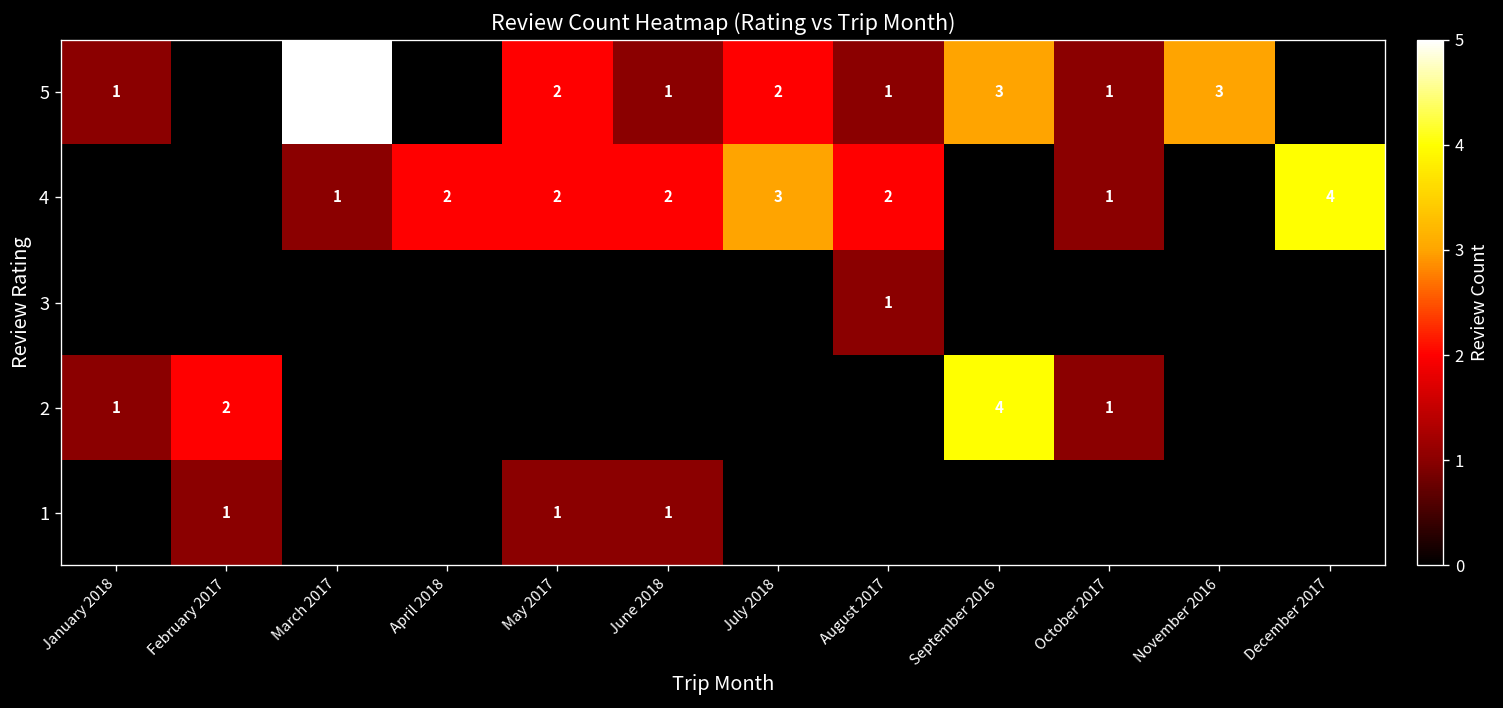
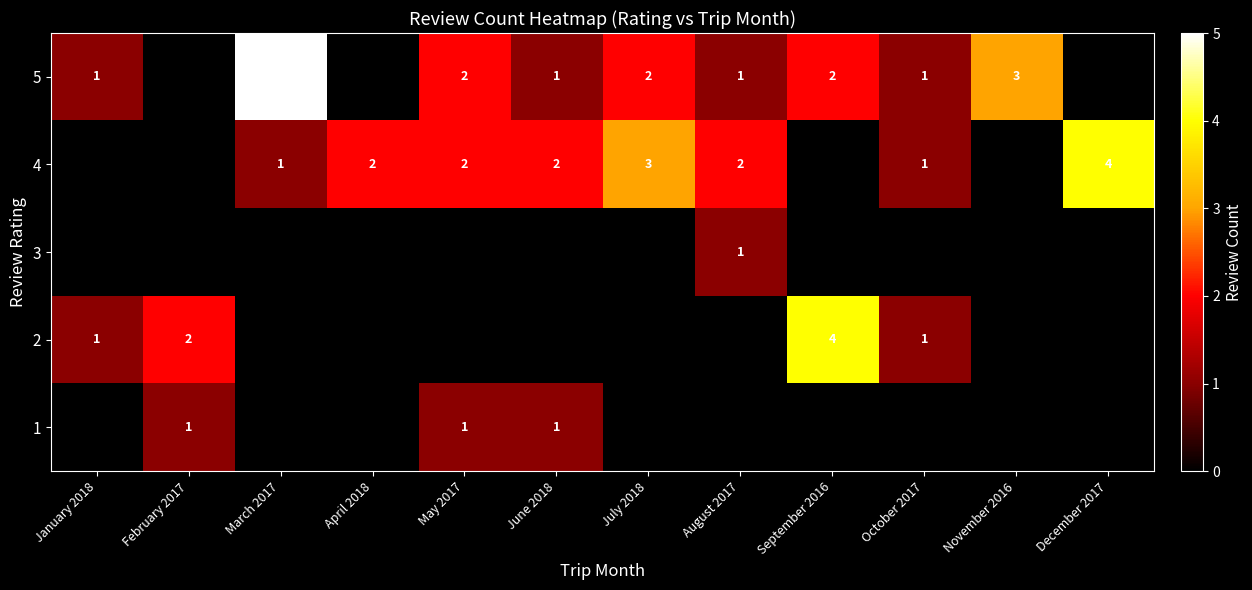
  {
    "5": {
      "January 2018": 1,
      "May 2017": 2,
      "June 2018": 1,
      "July 2018": 2,
      "August 2017": 1,
-     "September 2016": 3,
+     "September 2016": 2,
      "October 2017": 1,
      "November 2016": 3
    },
    "4": {
      "March 2017": 1,
      "April 2018": 2,
      "May 2017": 2,
      "June 2018": 2,
      "July 2018": 3,
      "August 2017": 2,
      "October 2017": 1,
      "December 2017": 4
    },
    "3": {
      "August 2017": 1
    },
    "2": {
      "January 2018": 1,
      "February 2017": 2,
      "September 2016": 4,
      "October 2017": 1
    },
    "1": {
      "February 2017": 1,
      "May 2017": 1,
      "June 2018": 1
    }
  }
